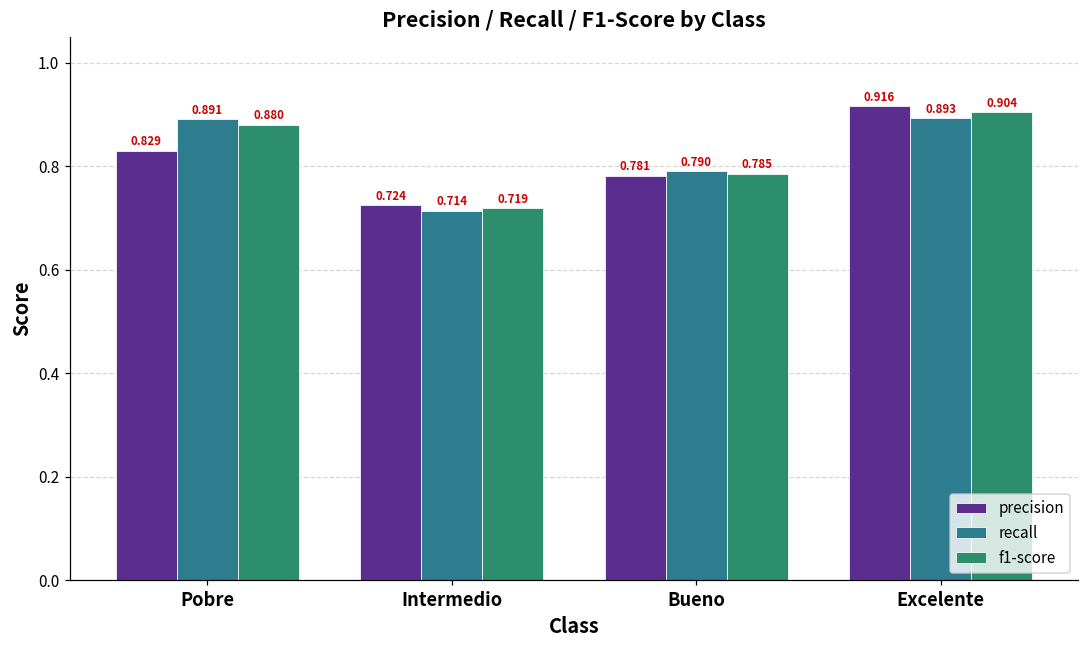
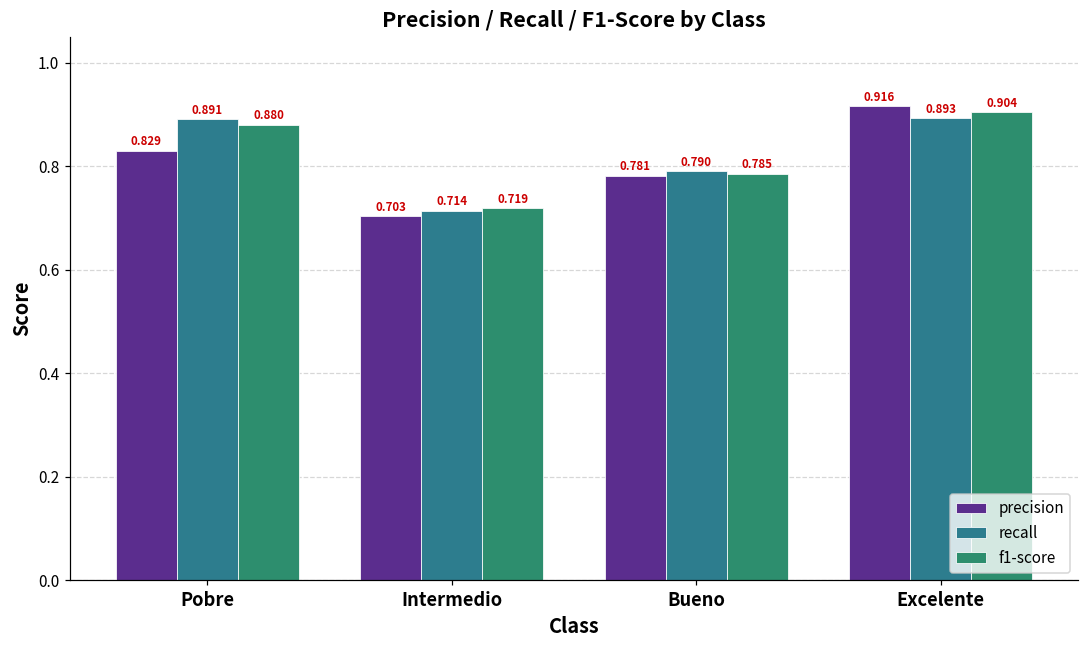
  {
    "precision": {
      "Pobre": 0.829,
-     "Intermedio": 0.724,
+     "Intermedio": 0.703,
      "Bueno": 0.781,
      "Excelente": 0.916
    }
  }
